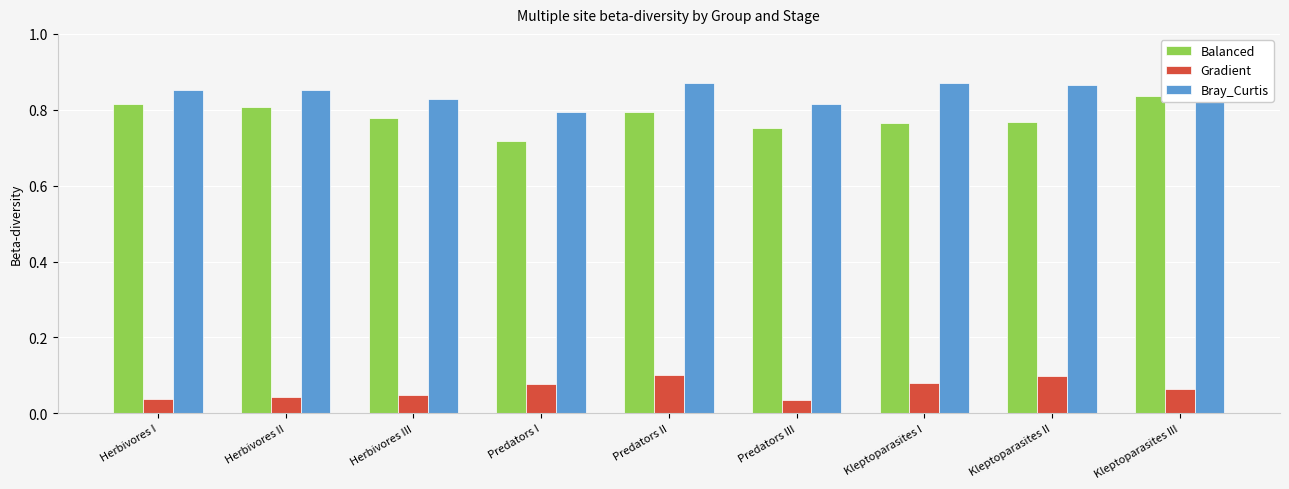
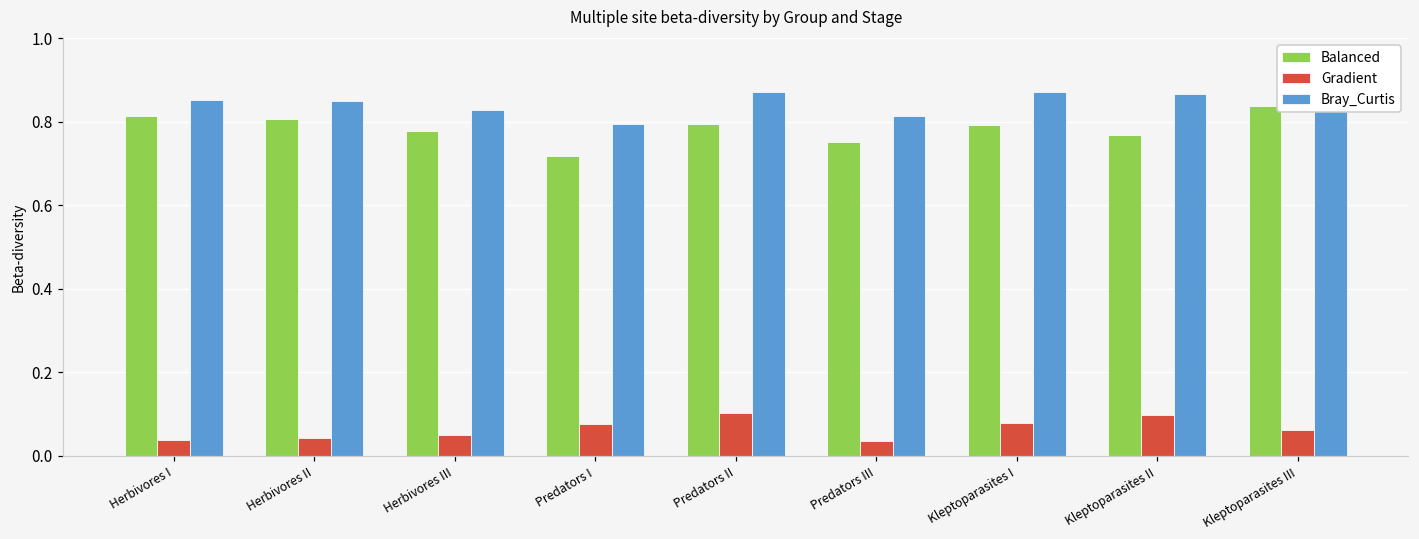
  {
    "Balanced": {
      "Herbivores I": 0.81,
      "Herbivores II": 0.81,
      "Herbivores III": 0.78,
      "Predators I": 0.72,
      "Predators II": 0.79,
      "Predators III": 0.75,
-     "Kleptoparasites I": 0.76,
+     "Kleptoparasites I": 0.79,
      "Kleptoparasites II": 0.77,
      "Kleptoparasites III": 0.84
    },
    "Gradient": {
      "Herbivores I": 0.04,
      "Herbivores II": 0.04,
      "Herbivores III": 0.05,
      "Predators I": 0.08,
      "Predators II": 0.10,
      "Predators III": 0.04,
      "Kleptoparasites I": 0.08,
      "Kleptoparasites II": 0.10,
      "Kleptoparasites III": 0.06
    },
    "Bray_Curtis": {
      "Herbivores I": 0.85,
      "Herbivores II": 0.85,
      "Herbivores III": 0.83,
      "Predators I": 0.79,
      "Predators II": 0.87,
      "Predators III": 0.81,
      "Kleptoparasites I": 0.87,
      "Kleptoparasites II": 0.87
    }
  }
